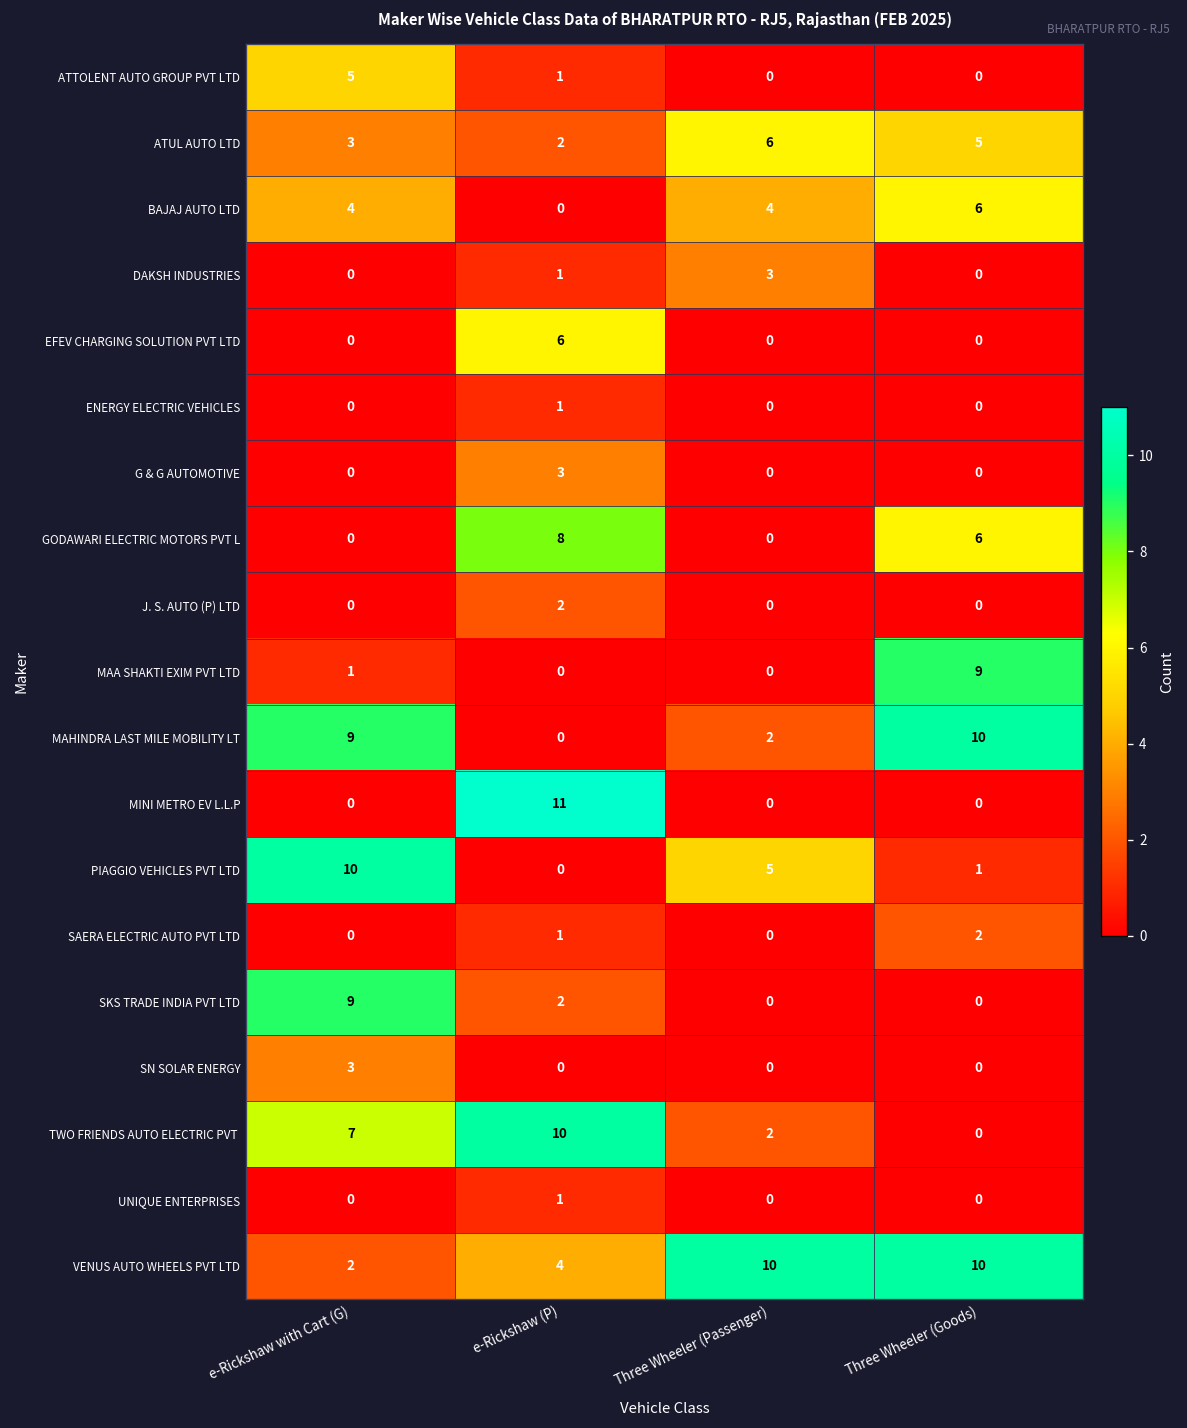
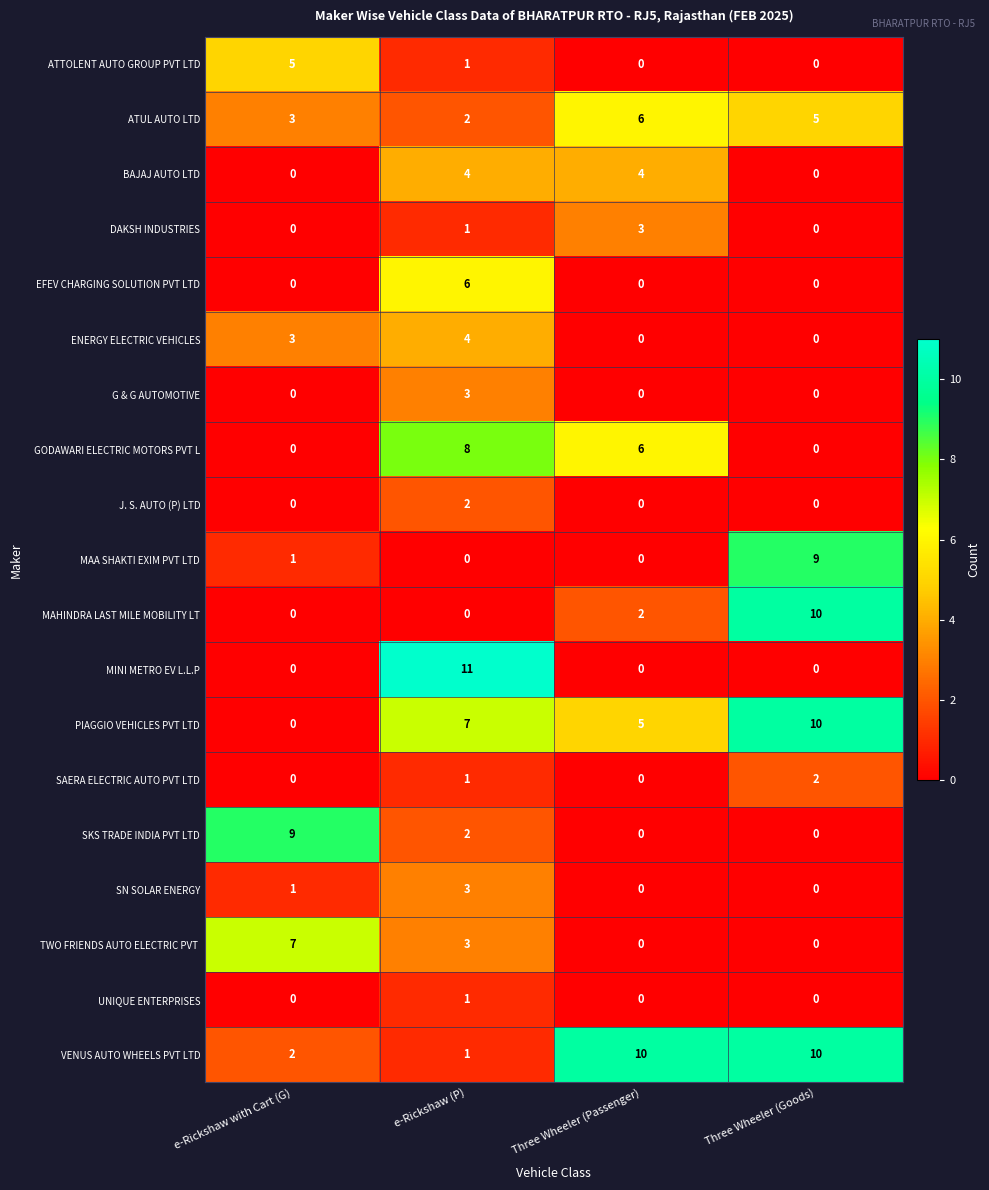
  {
    "ATTOLENT AUTO GROUP PVT LTD": {
      "e-Rickshaw with Cart (G)": 5,
      "e-Rickshaw (P)": 1,
      "Three Wheeler (Passenger)": 0,
      "Three Wheeler (Goods)": 0
    },
    "ATUL AUTO LTD": {
      "e-Rickshaw with Cart (G)": 3,
      "e-Rickshaw (P)": 2,
      "Three Wheeler (Passenger)": 6,
      "Three Wheeler (Goods)": 5
    },
    "BAJAJ AUTO LTD": {
-     "e-Rickshaw with Cart (G)": 4,
-     "e-Rickshaw (P)": 0,
+     "e-Rickshaw with Cart (G)": 0,
+     "e-Rickshaw (P)": 4,
      "Three Wheeler (Passenger)": 4,
-     "Three Wheeler (Goods)": 6
+     "Three Wheeler (Goods)": 0
    },
    "DAKSH INDUSTRIES": {
      "e-Rickshaw with Cart (G)": 0,
      "e-Rickshaw (P)": 1,
      "Three Wheeler (Passenger)": 3,
      "Three Wheeler (Goods)": 0
    },
    "EFEV CHARGING SOLUTION PVT LTD": {
      "e-Rickshaw with Cart (G)": 0,
      "e-Rickshaw (P)": 6,
      "Three Wheeler (Passenger)": 0,
      "Three Wheeler (Goods)": 0
    },
    "ENERGY ELECTRIC VEHICLES": {
-     "e-Rickshaw with Cart (G)": 0,
-     "e-Rickshaw (P)": 1,
+     "e-Rickshaw with Cart (G)": 3,
+     "e-Rickshaw (P)": 4,
      "Three Wheeler (Passenger)": 0,
      "Three Wheeler (Goods)": 0
    },
    "G & G AUTOMOTIVE": {
      "e-Rickshaw with Cart (G)": 0,
      "e-Rickshaw (P)": 3,
      "Three Wheeler (Passenger)": 0,
      "Three Wheeler (Goods)": 0
    },
    "GODAWARI ELECTRIC MOTORS PVT L": {
      "e-Rickshaw with Cart (G)": 0,
      "e-Rickshaw (P)": 8,
-     "Three Wheeler (Passenger)": 0,
-     "Three Wheeler (Goods)": 6
+     "Three Wheeler (Passenger)": 6,
+     "Three Wheeler (Goods)": 0
    },
    "J. S. AUTO (P) LTD": {
      "e-Rickshaw with Cart (G)": 0,
      "e-Rickshaw (P)": 2,
      "Three Wheeler (Passenger)": 0,
      "Three Wheeler (Goods)": 0
    },
    "MAA SHAKTI EXIM PVT LTD": {
      "e-Rickshaw with Cart (G)": 1,
      "e-Rickshaw (P)": 0,
      "Three Wheeler (Passenger)": 0,
      "Three Wheeler (Goods)": 9
    },
    "MAHINDRA LAST MILE MOBILITY LT": {
-     "e-Rickshaw with Cart (G)": 9,
+     "e-Rickshaw with Cart (G)": 0,
      "e-Rickshaw (P)": 0,
      "Three Wheeler (Passenger)": 2,
      "Three Wheeler (Goods)": 10
    },
    "MINI METRO EV L.L.P": {
      "e-Rickshaw with Cart (G)": 0,
      "e-Rickshaw (P)": 11,
      "Three Wheeler (Passenger)": 0,
      "Three Wheeler (Goods)": 0
    },
    "PIAGGIO VEHICLES PVT LTD": {
-     "e-Rickshaw with Cart (G)": 10,
-     "e-Rickshaw (P)": 0,
+     "e-Rickshaw with Cart (G)": 0,
+     "e-Rickshaw (P)": 7,
      "Three Wheeler (Passenger)": 5,
-     "Three Wheeler (Goods)": 1
+     "Three Wheeler (Goods)": 10
    },
    "SAERA ELECTRIC AUTO PVT LTD": {
      "e-Rickshaw with Cart (G)": 0,
      "e-Rickshaw (P)": 1,
      "Three Wheeler (Passenger)": 0,
      "Three Wheeler (Goods)": 2
    },
    "SKS TRADE INDIA PVT LTD": {
      "e-Rickshaw with Cart (G)": 9,
      "e-Rickshaw (P)": 2,
      "Three Wheeler (Passenger)": 0,
      "Three Wheeler (Goods)": 0
    },
    "SN SOLAR ENERGY": {
-     "e-Rickshaw with Cart (G)": 3,
-     "e-Rickshaw (P)": 0,
+     "e-Rickshaw with Cart (G)": 1,
+     "e-Rickshaw (P)": 3,
      "Three Wheeler (Passenger)": 0,
      "Three Wheeler (Goods)": 0
    },
    "TWO FRIENDS AUTO ELECTRIC PVT": {
      "e-Rickshaw with Cart (G)": 7,
-     "e-Rickshaw (P)": 10,
-     "Three Wheeler (Passenger)": 2,
+     "e-Rickshaw (P)": 3,
+     "Three Wheeler (Passenger)": 0,
      "Three Wheeler (Goods)": 0
    },
    "UNIQUE ENTERPRISES": {
      "e-Rickshaw with Cart (G)": 0,
      "e-Rickshaw (P)": 1,
      "Three Wheeler (Passenger)": 0,
      "Three Wheeler (Goods)": 0
    },
    "VENUS AUTO WHEELS PVT LTD": {
      "e-Rickshaw with Cart (G)": 2,
-     "e-Rickshaw (P)": 4,
+     "e-Rickshaw (P)": 1,
      "Three Wheeler (Passenger)": 10,
      "Three Wheeler (Goods)": 10
    }
  }
